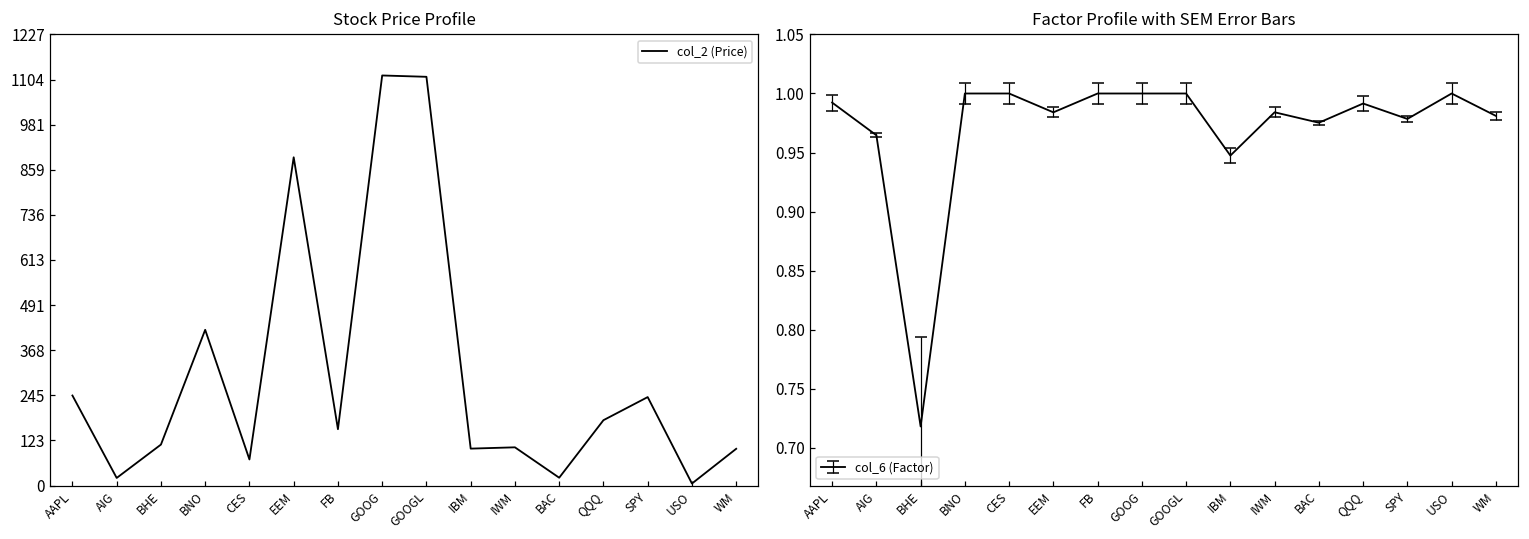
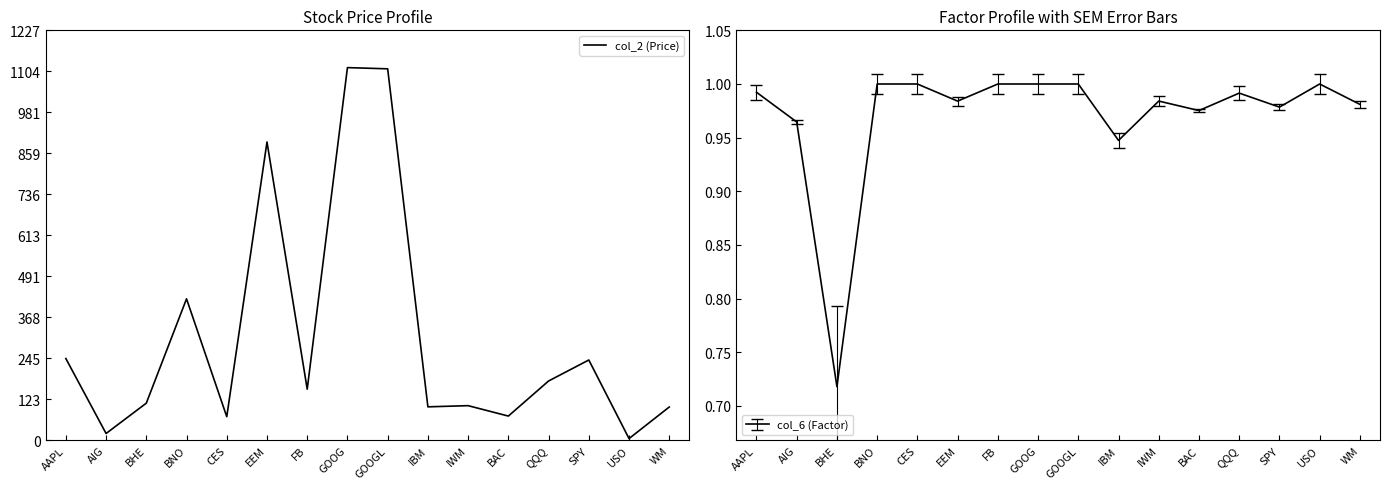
  {
    "Stock Price Profile": {
      "AAPL": 240,
      "AIG": 20,
      "BHE": 110,
      "BNO": 420,
      "CES": 70,
      "EEM": 890,
      "FB": 150,
      "GOOG": 1120,
      "GOOGL": 1110,
      "IBM": 100,
      "IWM": 100,
-     "BAC": 20,
+     "BAC": 70,
      "QQQ": 180,
      "SPY": 240,
      "USO": 10,
      "WM": 100
    }
  }
